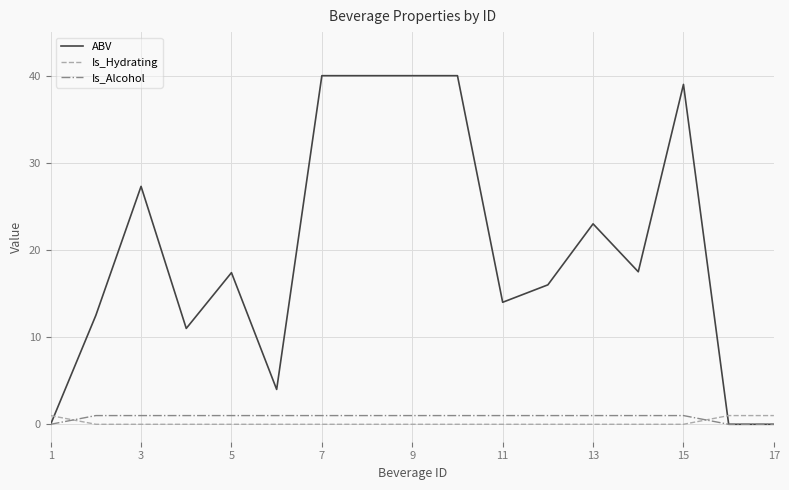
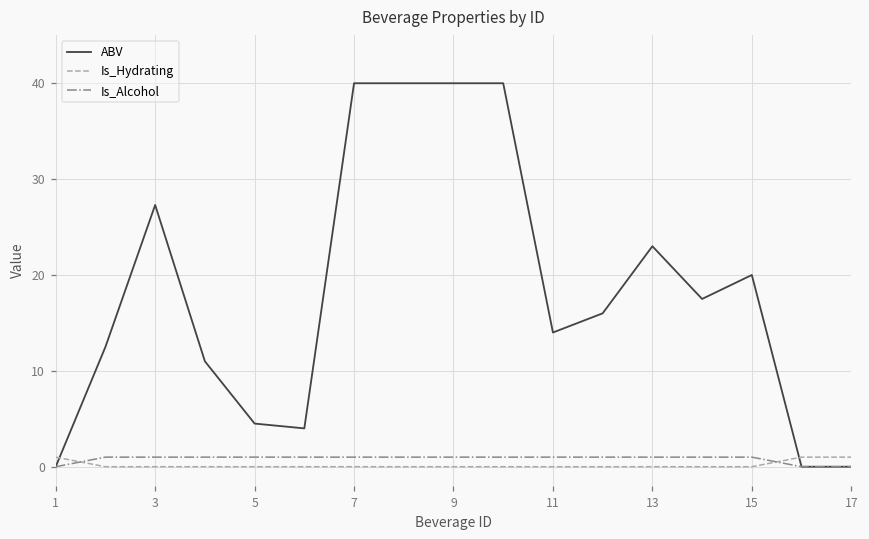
  {
    "ABV": {
      "3": 27,
-     "5": 17,
+     "5": 5,
      "7": 40,
      "9": 40,
      "11": 14,
      "13": 23,
-     "15": 39
+     "15": 20
    }
  }
